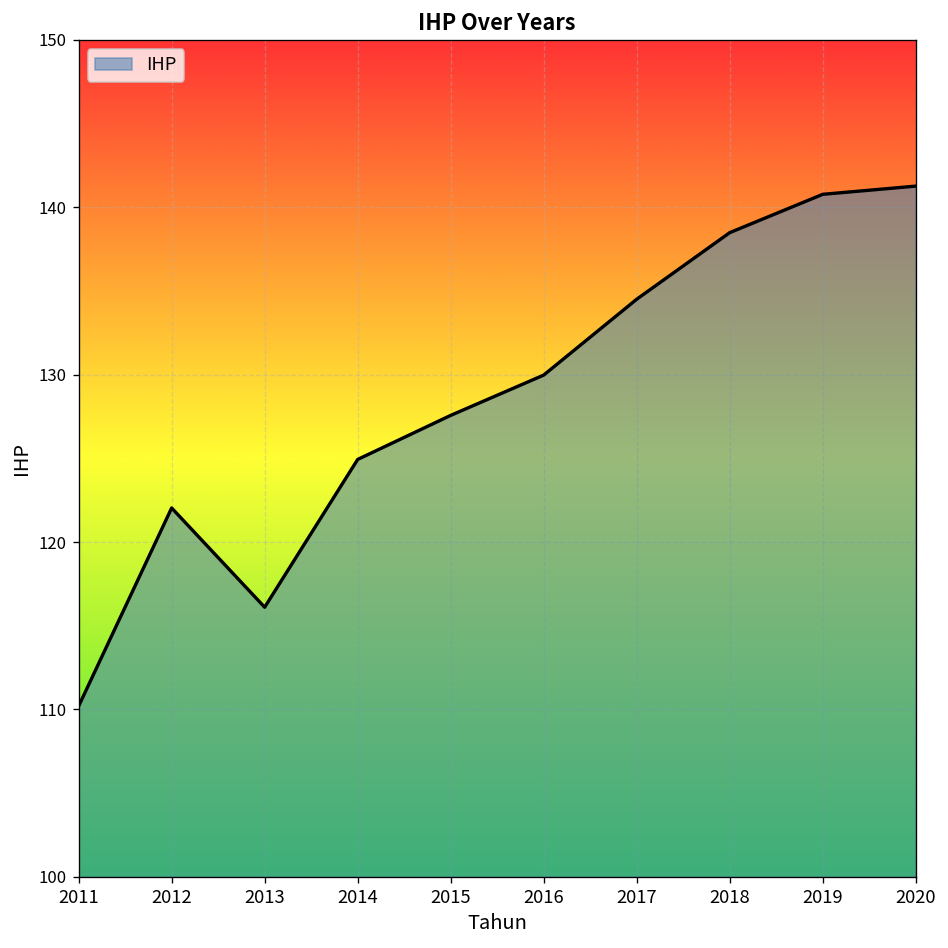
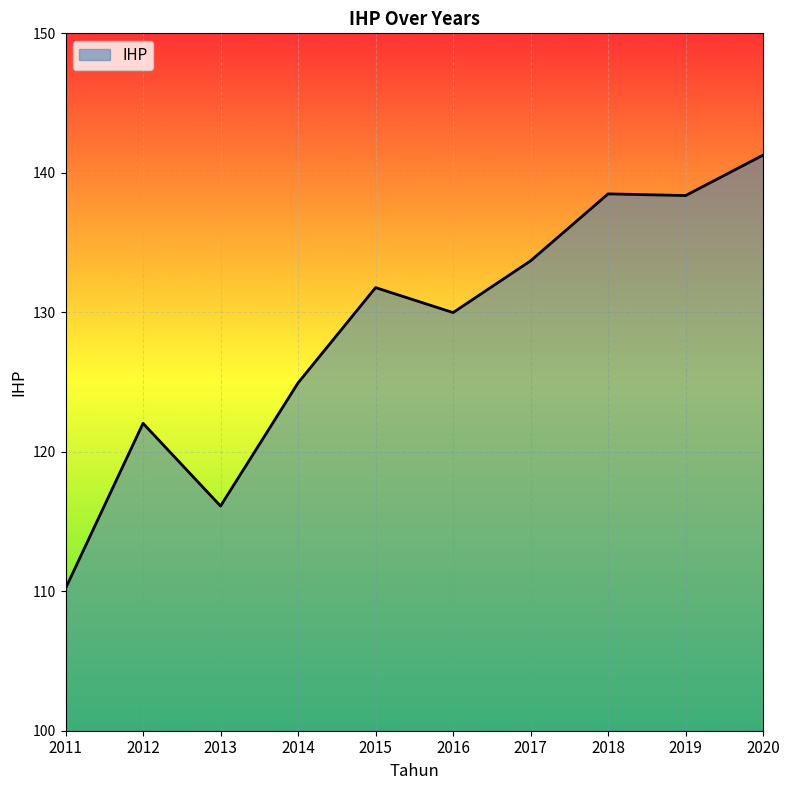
  {
    "2011": 110.2,
    "2012": 122.0,
    "2013": 116.1,
    "2014": 124.9,
-   "2015": 127.6,
+   "2015": 131.8,
    "2016": 130.0,
-   "2017": 134.5,
+   "2017": 133.7,
    "2018": 138.5,
-   "2019": 140.8,
+   "2019": 138.4,
    "2020": 141.3
  }
